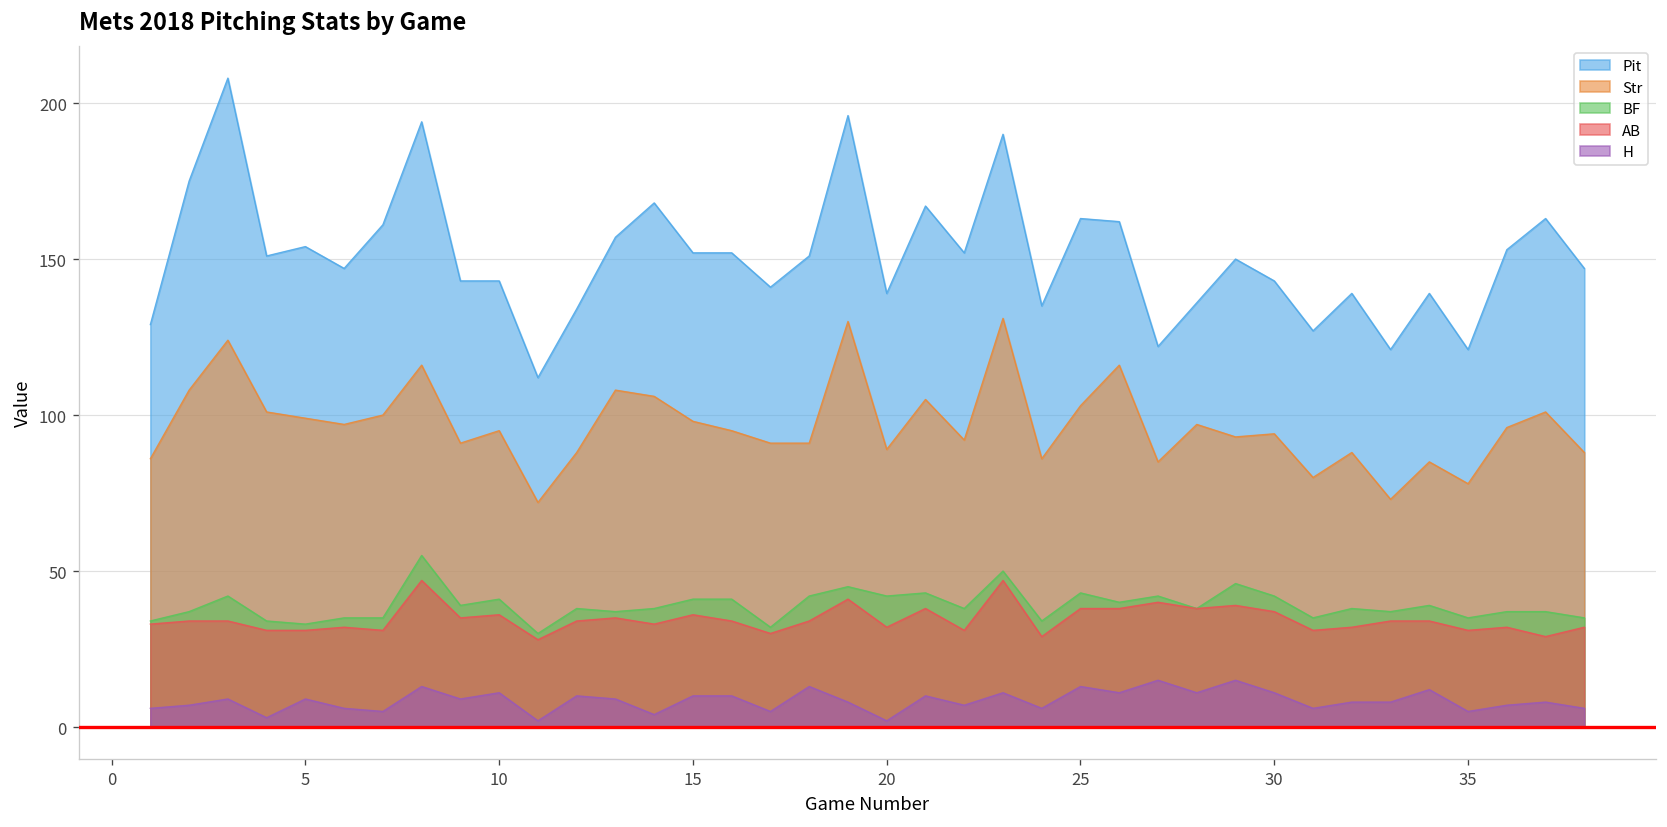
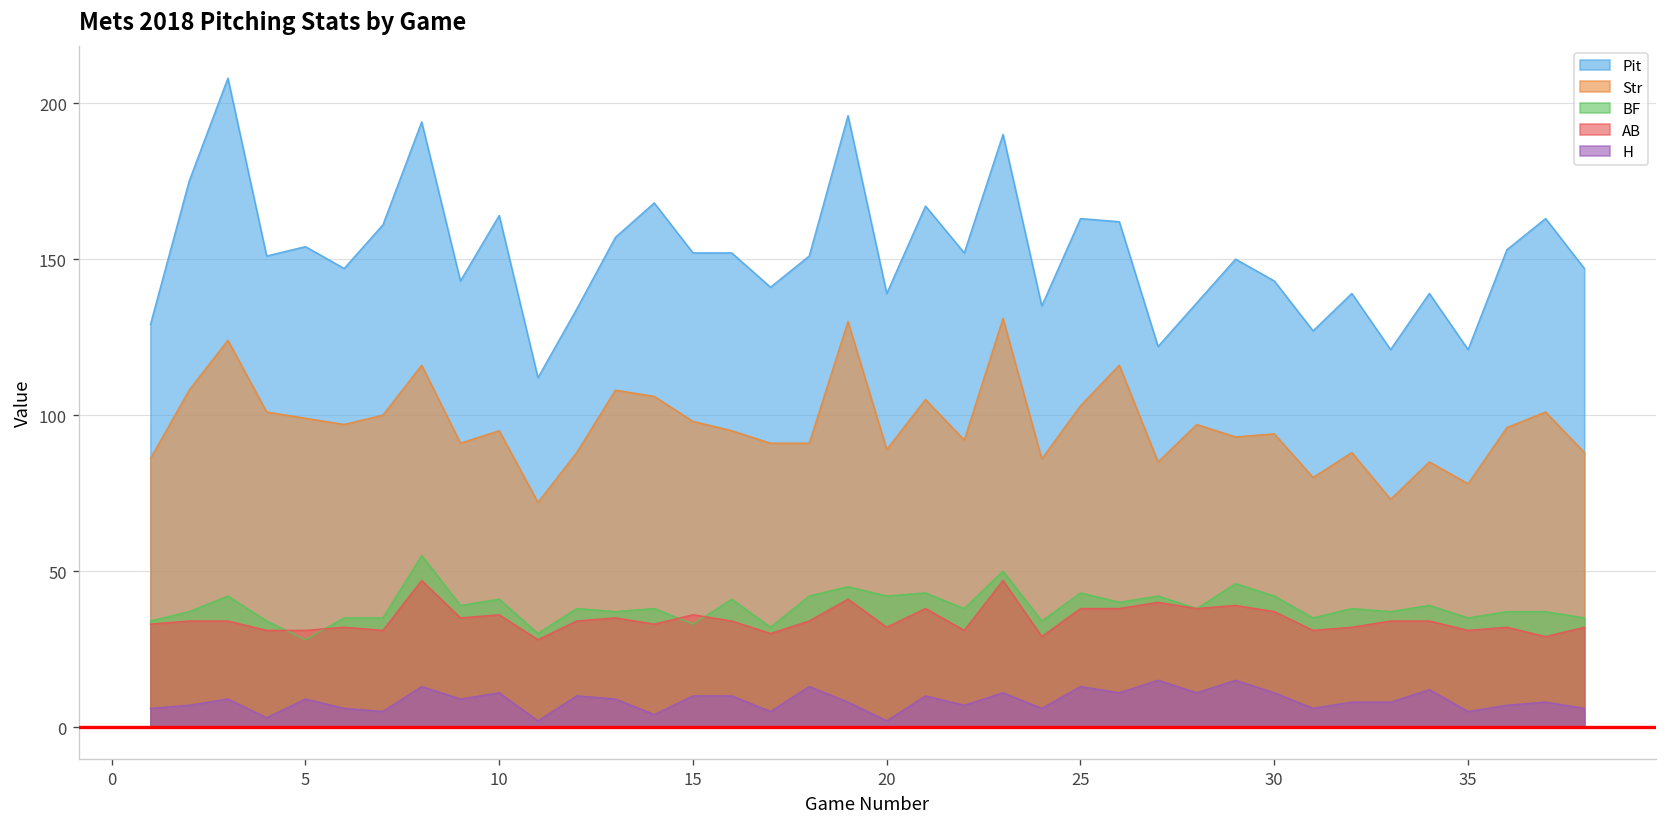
  {
    "Pit": {
      "5": 154,
-     "10": 143,
+     "10": 164,
      "15": 152,
      "20": 139,
      "25": 163,
      "30": 143,
      "35": 121
    },
    "BF": {
-     "5": 33,
+     "5": 28,
      "10": 41,
-     "15": 41,
+     "15": 33,
      "20": 42,
      "25": 43,
      "30": 42,
      "35": 35
    },
    "H": {
      "5": 9,
      "10": 11,
      "15": 10,
      "20": 2,
      "25": 13,
      "30": 11,
      "35": 5
    }
  }
